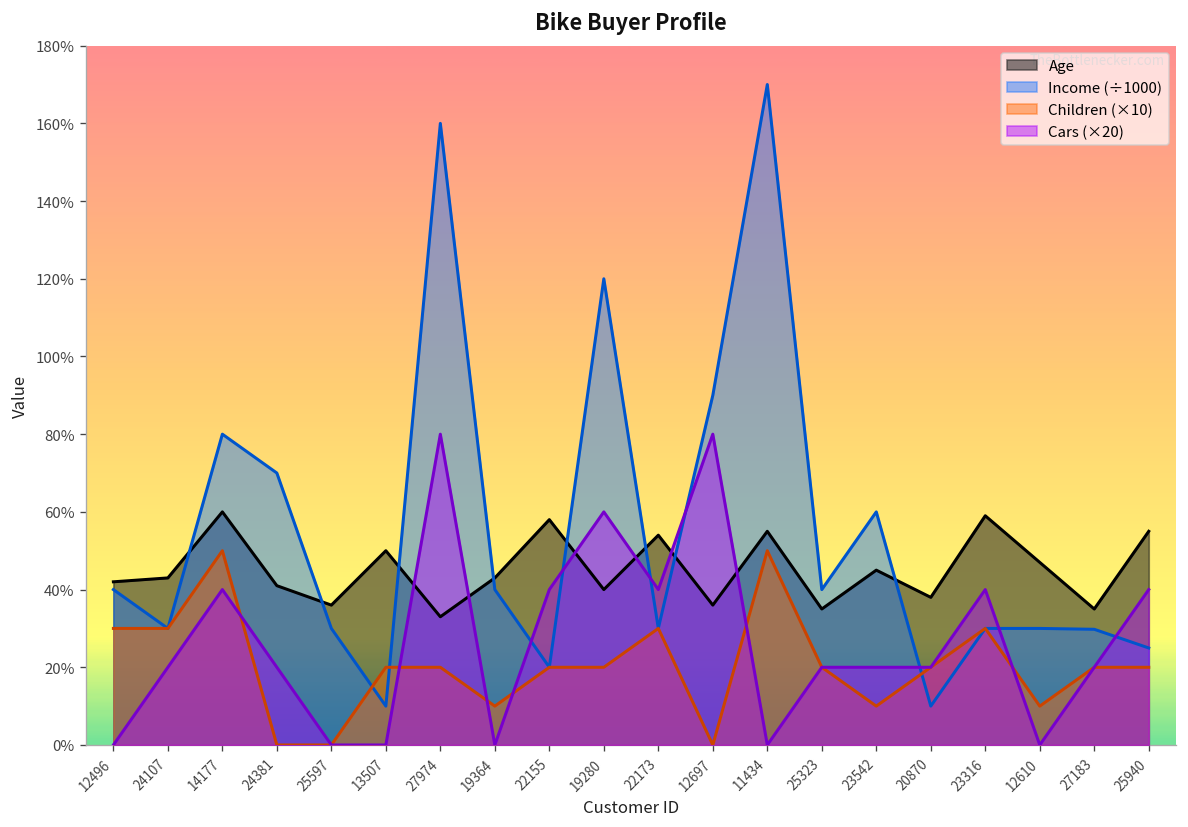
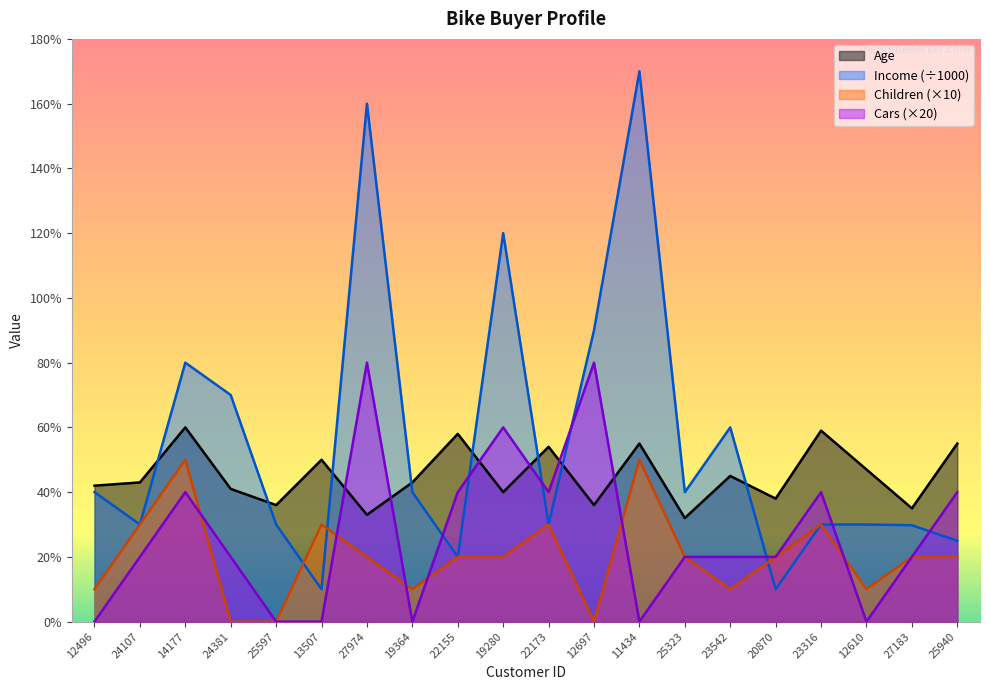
  {
    "Age": {
      "12496": "42%",
      "24107": "43%",
      "14177": "60%",
      "24381": "41%",
      "25597": "36%",
      "13507": "50%",
      "27974": "33%",
      "19364": "43%",
      "22155": "58%",
      "19280": "40%",
      "22173": "54%",
      "12697": "36%",
      "11434": "55%",
-     "25323": "35%",
+     "25323": "32%",
      "23542": "45%",
      "20870": "38%",
      "23316": "59%",
      "12610": "47%",
      "27183": "35%",
      "25940": "55%"
    },
    "Income (÷1000)": {
      "12496": "40%",
      "14177": "80%",
      "24381": "70%",
      "25597": "30%",
      "13507": "10%",
      "27974": "160%",
      "19364": "40%",
      "19280": "120%",
      "12697": "90%",
      "11434": "170%",
      "25323": "40%",
      "23542": "60%",
      "20870": "10%",
      "12610": "30%",
      "27183": "30%",
      "25940": "25%"
    },
    "Children (×10)": {
-     "12496": "30%",
+     "12496": "10%",
      "14177": "50%",
      "24381": "0%",
-     "13507": "20%",
+     "13507": "30%",
      "27974": "20%",
      "19364": "10%",
      "19280": "20%",
      "12697": "0%",
      "11434": "50%",
      "23542": "10%",
      "12610": "10%",
      "25940": "20%"
    },
    "Cars (×20)": {
      "12496": "0%",
      "24107": "20%",
      "14177": "40%",
      "24381": "20%",
      "13507": "0%",
      "27974": "80%",
      "19364": "0%",
      "22155": "40%",
      "19280": "60%",
      "22173": "40%",
      "12697": "80%",
      "11434": "0%",
      "23542": "20%",
      "23316": "40%",
      "12610": "0%",
      "25940": "40%"
    }
  }
